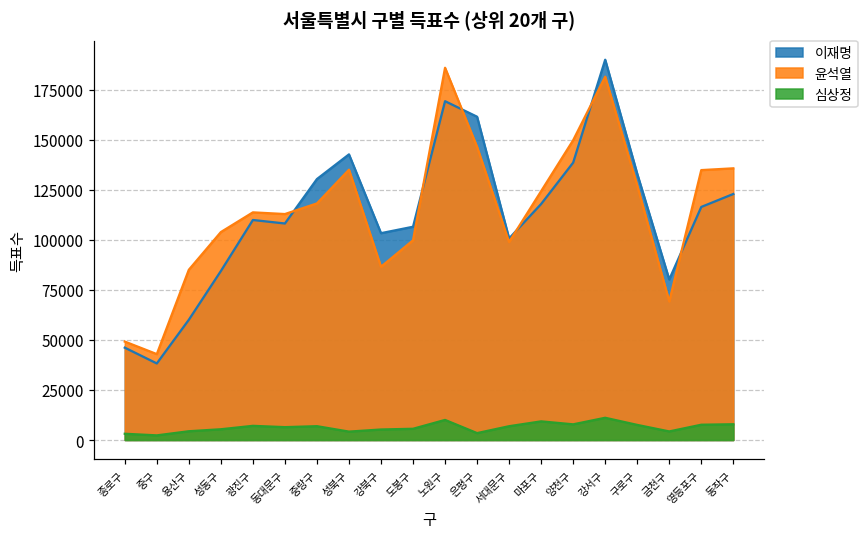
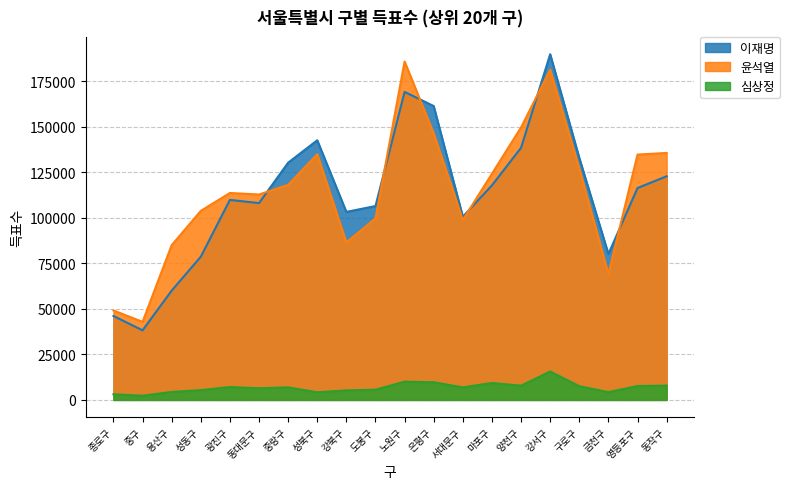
  {
    "이재명": {
      "종로구": 46000,
      "중구": 38000,
      "용산구": 60000,
-     "성동구": 84000,
+     "성동구": 79000,
      "광진구": 110000,
      "동대문구": 108000,
      "중랑구": 130000,
      "성북구": 143000,
      "강북구": 103000,
      "도봉구": 107000,
      "노원구": 169000,
      "은평구": 162000,
      "서대문구": 101000,
      "마포구": 118000,
      "양천구": 139000,
      "강서구": 190000,
      "구로구": 133000,
      "금천구": 80000,
      "영등포구": 116000,
      "동작구": 123000
    },
    "윤석열": {
      "종로구": 49000,
      "중구": 43000,
      "용산구": 85000,
      "성동구": 104000,
      "광진구": 114000,
      "동대문구": 113000,
      "중랑구": 118000,
      "성북구": 135000,
      "강북구": 87000,
      "도봉구": 100000,
      "노원구": 186000,
      "은평구": 146000,
      "서대문구": 99000,
      "마포구": 124000,
      "양천구": 150000,
      "강서구": 182000,
      "구로구": 127000,
      "금천구": 69000,
      "영등포구": 135000,
      "동작구": 136000
    },
    "심상정": {
      "종로구": 3000,
      "중구": 2000,
      "용산구": 4000,
      "성동구": 5000,
      "광진구": 7000,
      "동대문구": 6000,
      "중랑구": 7000,
      "성북구": 4000,
      "강북구": 5000,
      "도봉구": 6000,
      "노원구": 10000,
-     "은평구": 3000,
+     "은평구": 10000,
      "서대문구": 7000,
      "마포구": 9000,
      "양천구": 8000,
-     "강서구": 11000,
+     "강서구": 16000,
      "구로구": 8000,
      "금천구": 4000,
      "영등포구": 8000,
      "동작구": 8000
    }
  }
